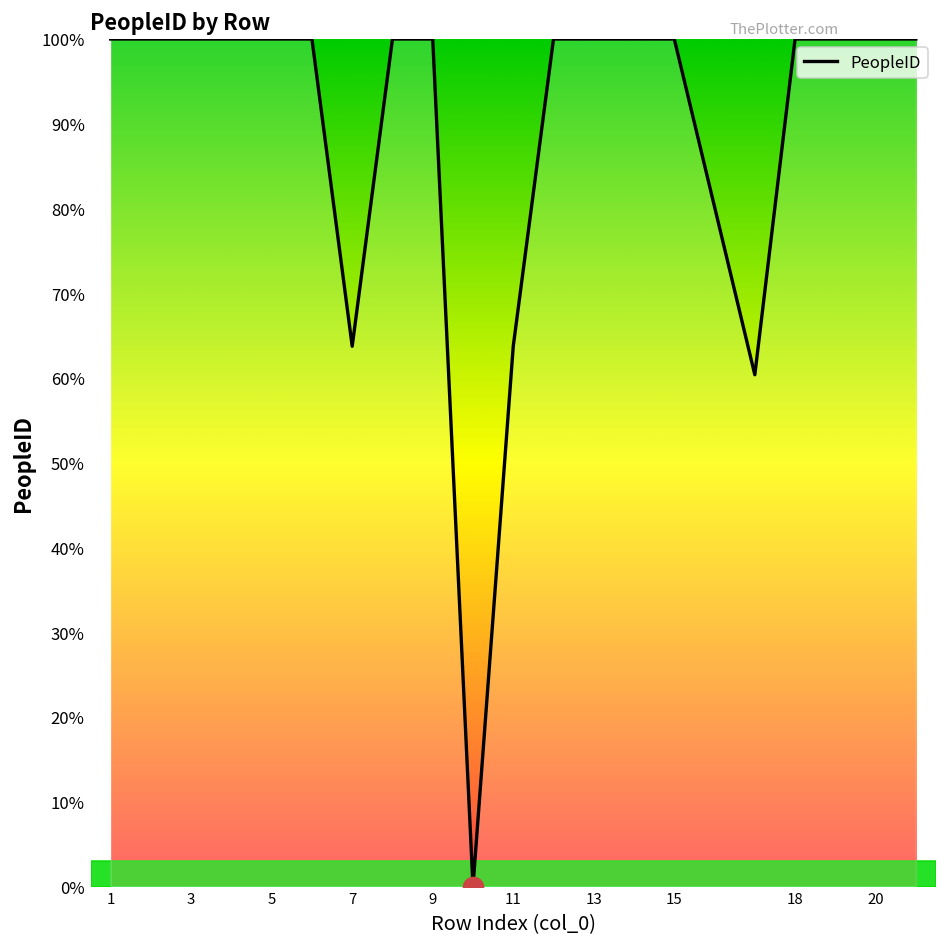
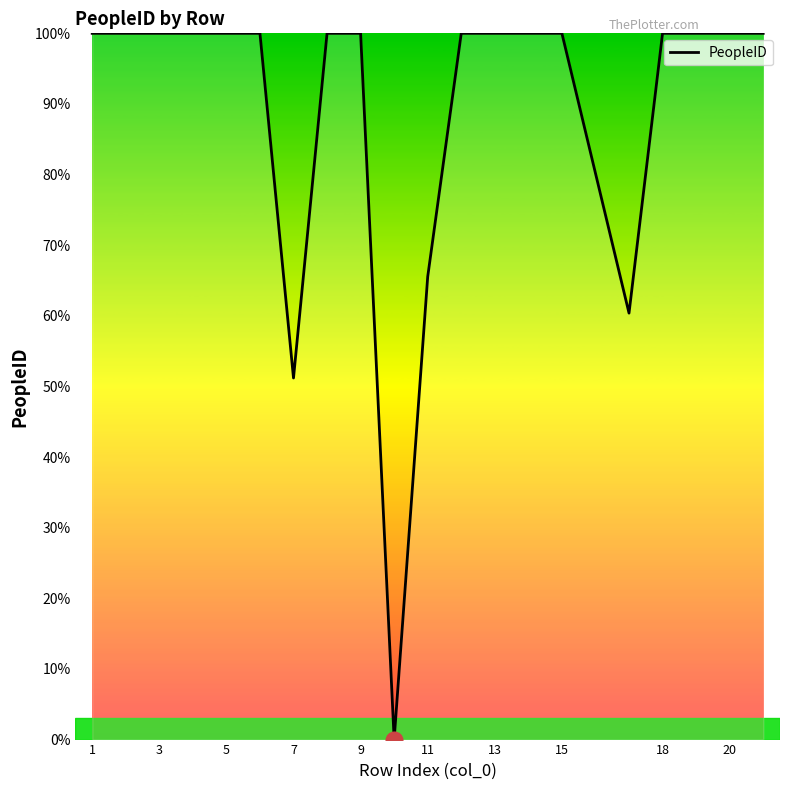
  {
    "PeopleID": {
      "1": "100%",
      "3": "100%",
      "5": "100%",
-     "7": "64%",
+     "7": "51%",
      "9": "100%",
-     "11": "64%",
+     "11": "66%",
      "13": "100%",
      "15": "100%",
      "18": "100%",
      "20": "100%"
    }
  }
